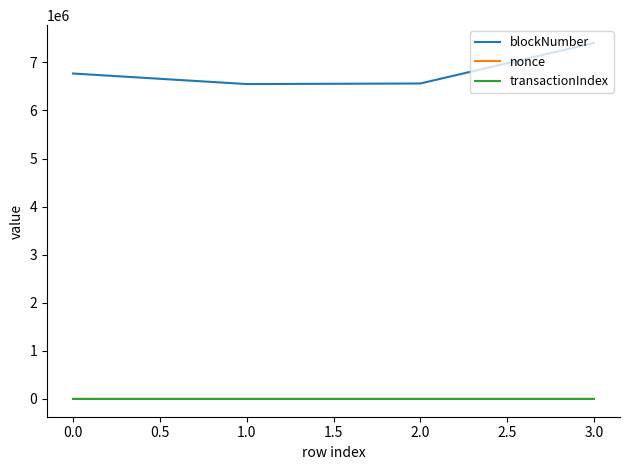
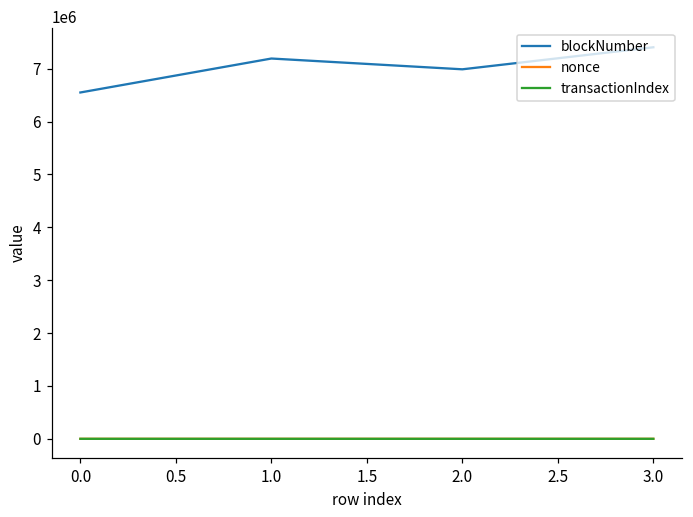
  {
    "blockNumber": {
-     "0.0": 6800000,
-     "1.0": 6500000,
-     "2.0": 6600000
+     "0.0": 6500000,
+     "1.0": 7200000,
+     "2.0": 7000000
    },
    "transactionIndex": {
      "0.0": 0,
      "1.0": 0,
      "2.0": 0,
      "3.0": 0
    }
  }
